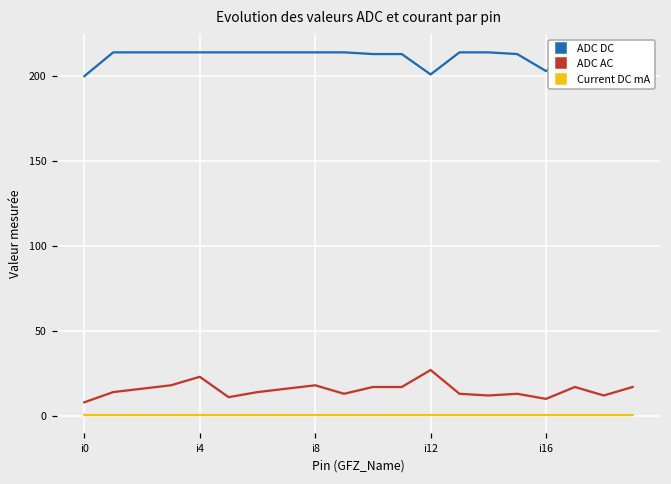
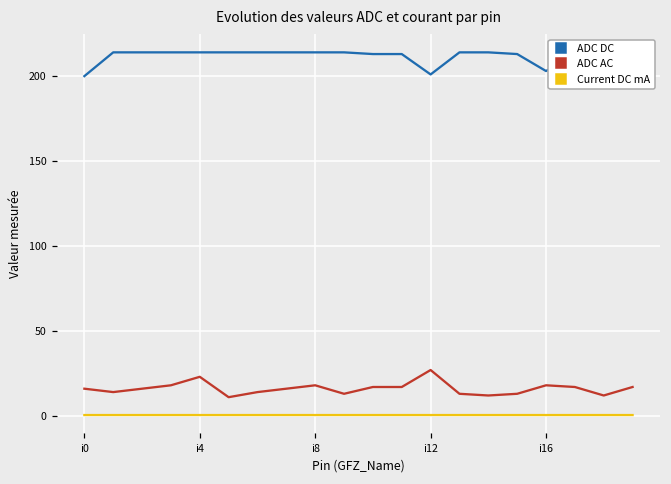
  {
    "ADC DC": {
      "i0": 200,
      "i4": 214,
      "i8": 214,
      "i12": 201,
      "i16": 203
    },
    "ADC AC": {
-     "i0": 8,
+     "i0": 16,
      "i4": 23,
      "i8": 18,
      "i12": 27,
-     "i16": 10
+     "i16": 18
    },
    "Current DC mA": {
      "i0": 0,
      "i4": 0,
      "i8": 0,
      "i12": 0,
      "i16": 0
    }
  }
